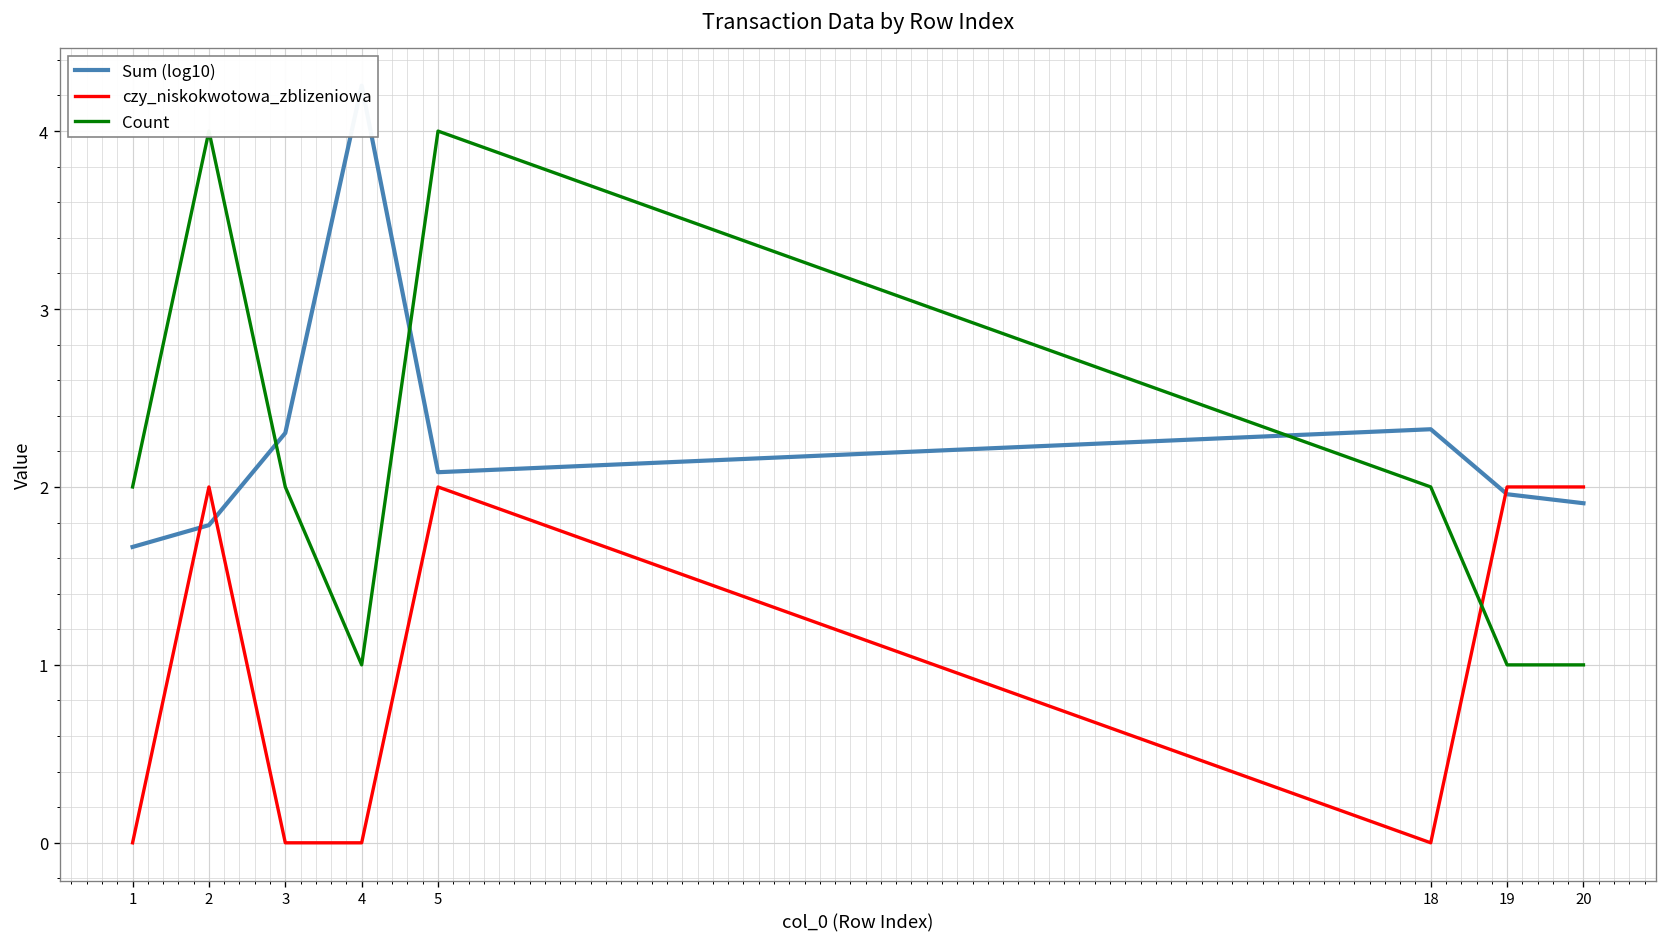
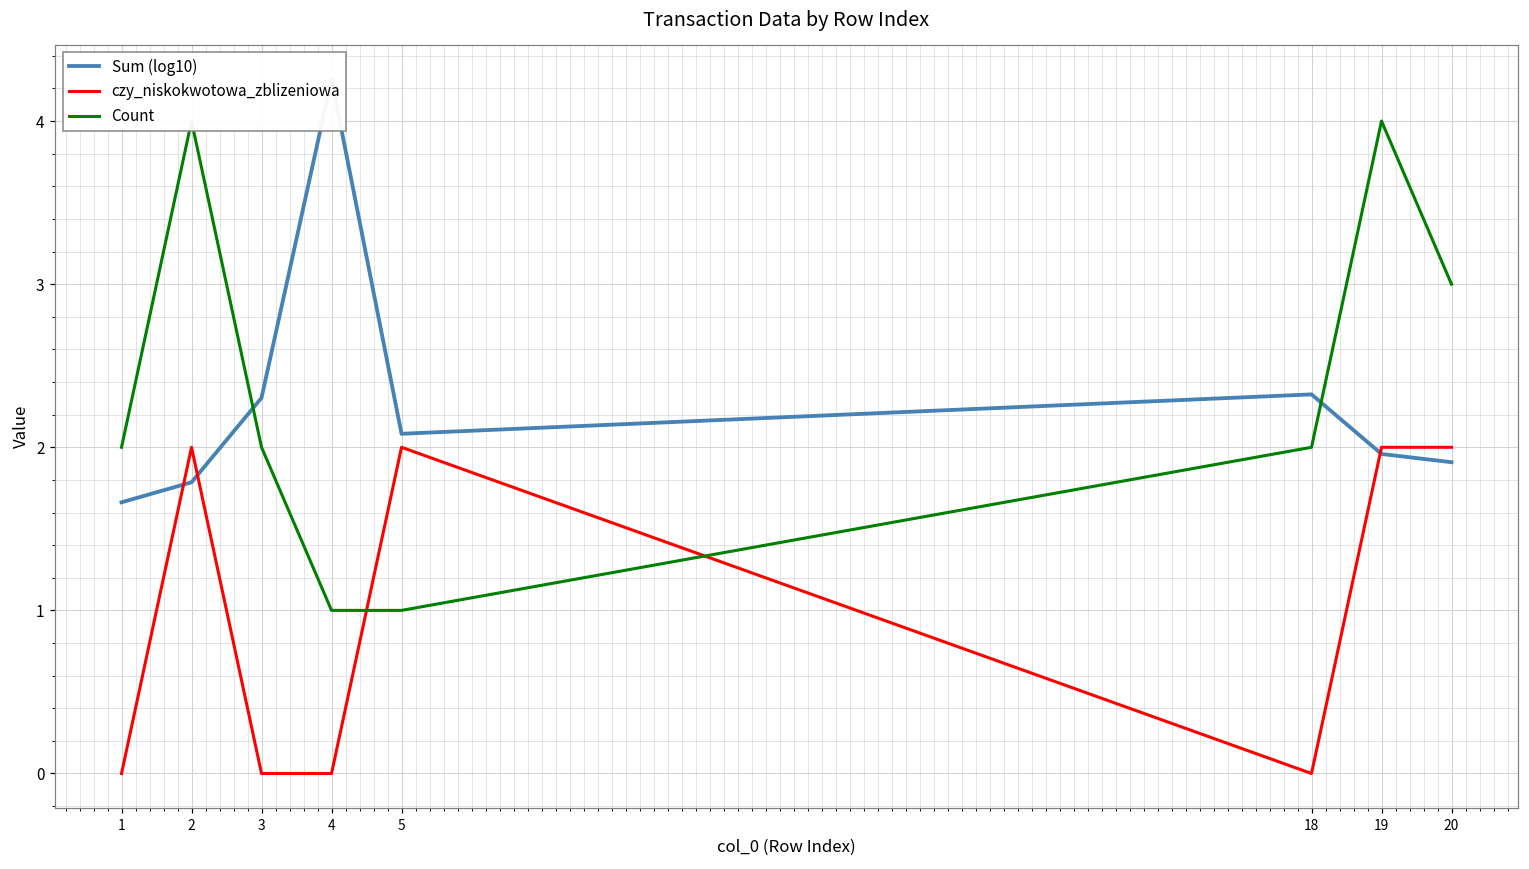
  {
    "Sum (log10)": {
      "1": 1.66,
      "2": 1.79,
      "3": 2.30,
      "5": 2.08,
      "18": 2.32,
      "19": 1.96,
      "20": 1.91
    },
    "czy_niskokwotowa_zblizeniowa": {
      "1": 0,
      "2": 2,
      "3": 0,
      "4": 0,
      "5": 2,
      "18": 0,
      "19": 2,
      "20": 2
    },
    "Count": {
      "1": 2,
      "3": 2,
      "4": 1,
-     "5": 4,
+     "5": 1,
      "18": 2,
-     "19": 1,
-     "20": 1
+     "19": 4,
+     "20": 3
    }
  }
